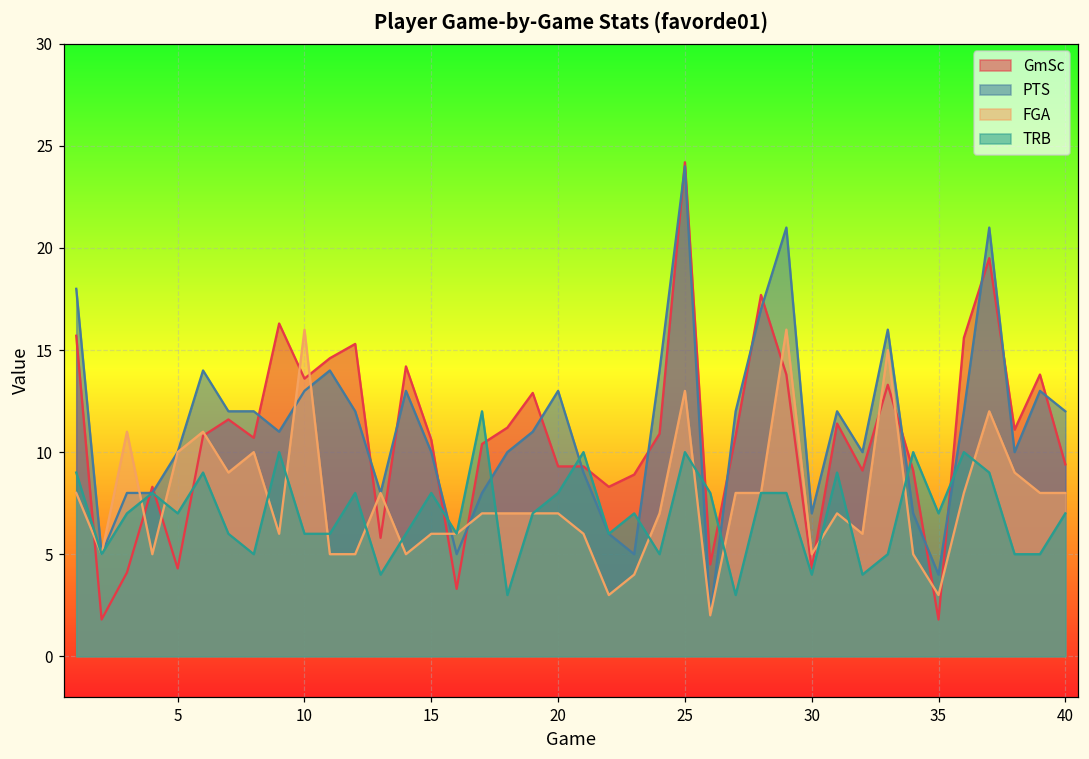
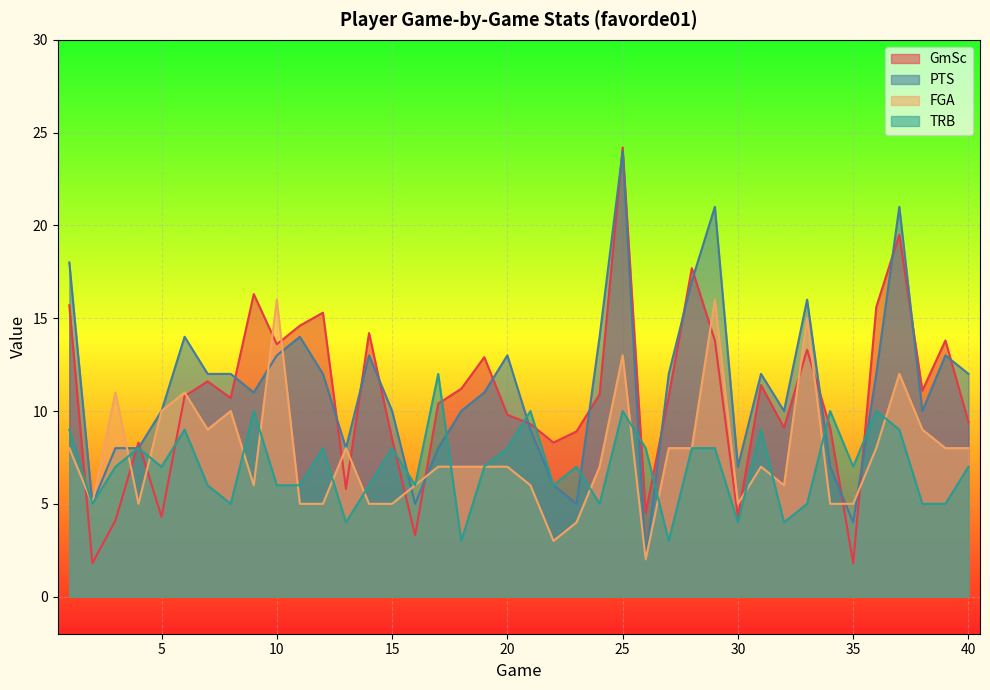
  {
    "GmSc": {
      "5": 4.3,
      "10": 13.6,
-     "15": 10.6,
-     "20": 9.3,
+     "15": 8.5,
+     "20": 9.8,
      "25": 24.2,
      "30": 4.3,
      "35": 1.8,
      "40": 9.4
    },
    "FGA": {
      "10": 16,
-     "15": 6,
+     "15": 5,
      "20": 7,
      "25": 13,
      "30": 5,
-     "35": 3,
+     "35": 5,
      "40": 8
    }
  }
